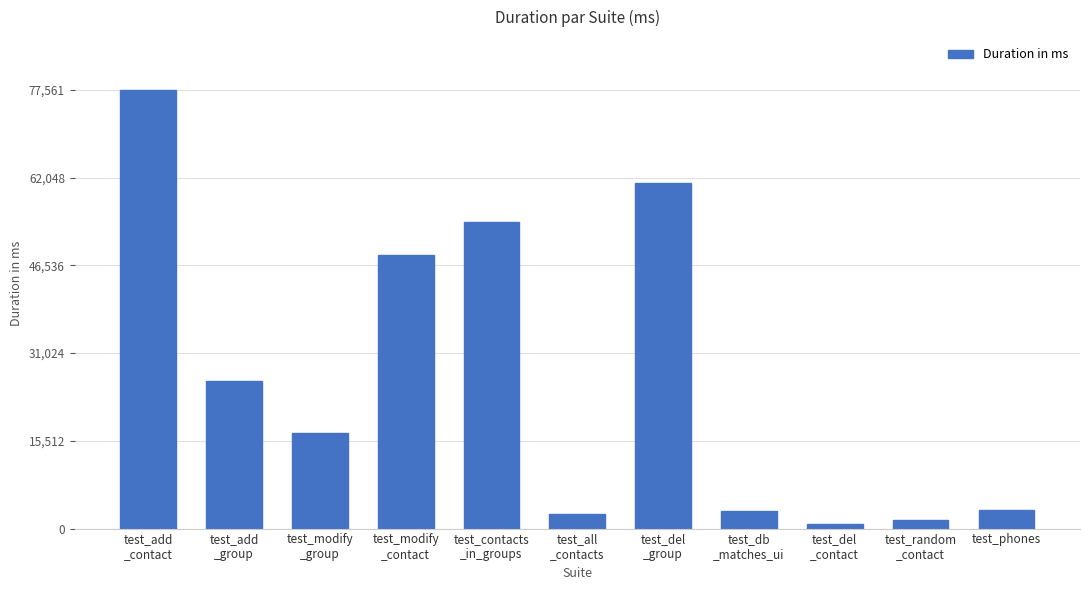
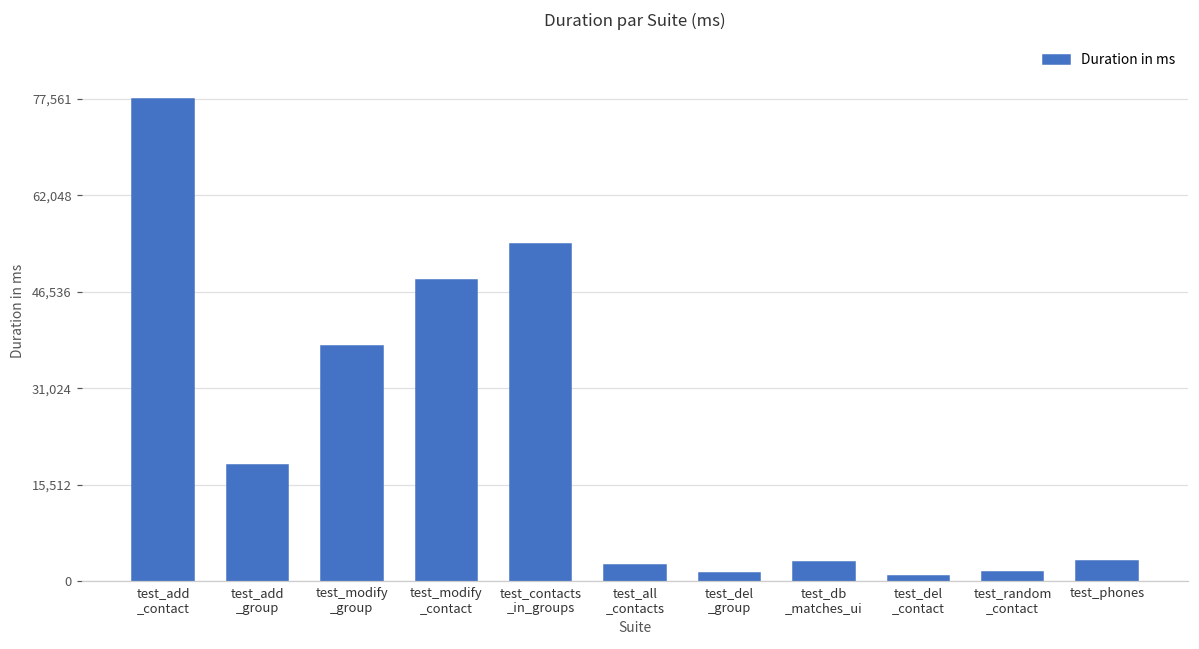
  {
    "test_add _contact": "78,000",
-   "test_add _group": "26,000",
-   "test_modify _group": "17,000",
+   "test_add _group": "19,000",
+   "test_modify _group": "38,000",
    "test_modify _contact": "48,000",
    "test_contacts _in_groups": "54,000",
    "test_all _contacts": "3,000",
-   "test_del _group": "61,000",
+   "test_del _group": "1,000",
    "test_db _matches_ui": "3,000",
    "test_del _contact": "1,000",
    "test_random _contact": "1,000",
    "test_phones": "3,000"
  }
